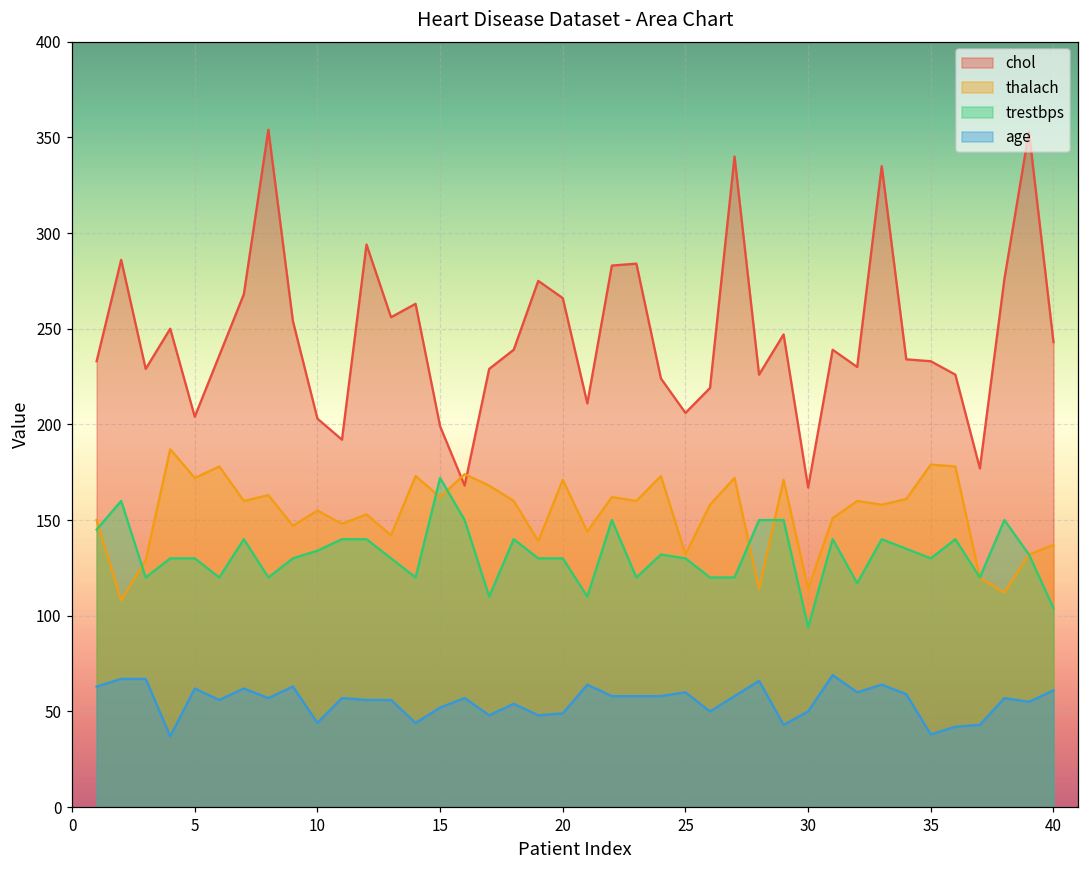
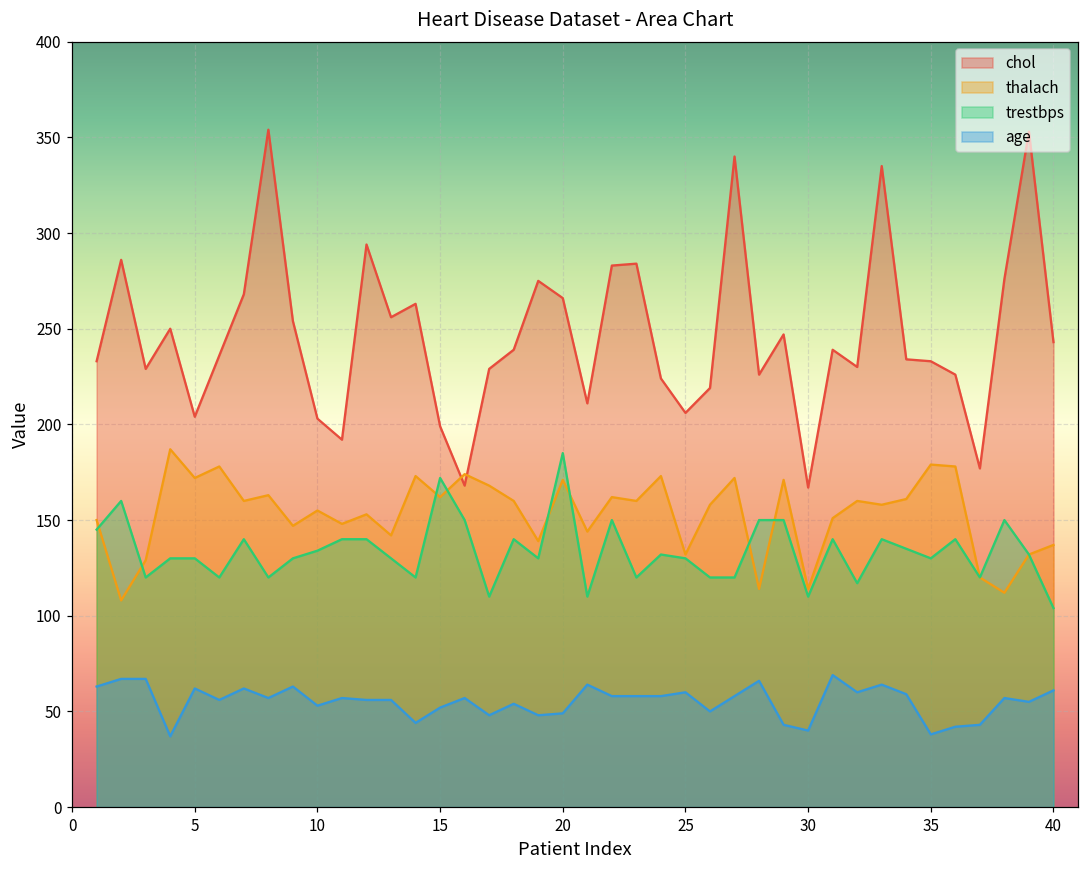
  {
    "trestbps": {
      "5": 130,
      "10": 134,
      "15": 172,
-     "20": 130,
+     "20": 185,
      "25": 130,
-     "30": 94,
+     "30": 110,
      "35": 130,
      "40": 104
    },
    "age": {
      "5": 62,
-     "10": 44,
+     "10": 53,
      "15": 52,
      "20": 49,
      "25": 60,
-     "30": 50,
+     "30": 40,
      "35": 38,
      "40": 61
    }
  }
